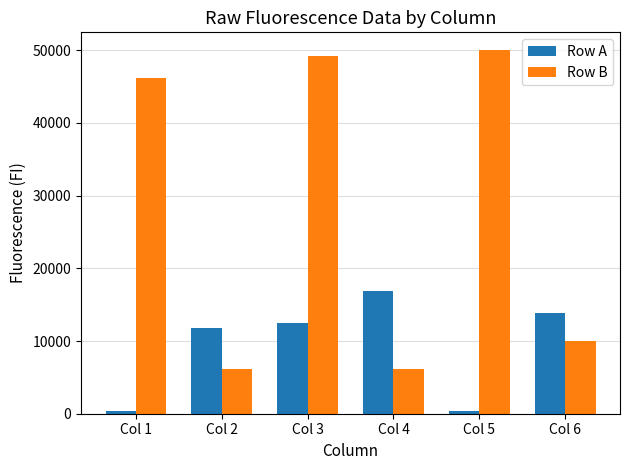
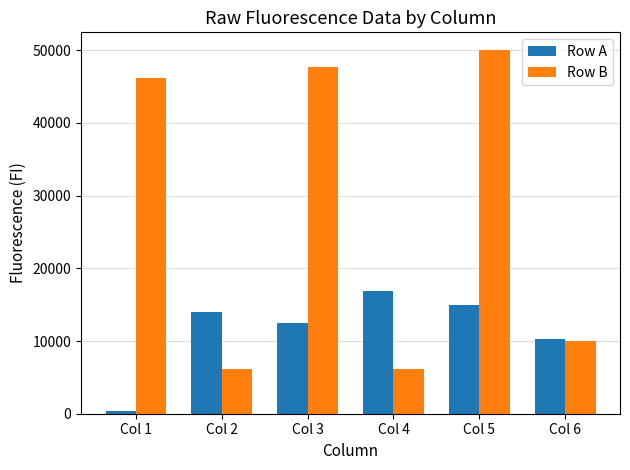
  {
    "Row A": {
      "Col 1": 0,
-     "Col 2": 12000,
+     "Col 2": 14000,
      "Col 3": 12000,
      "Col 4": 17000,
-     "Col 5": 0,
-     "Col 6": 14000
+     "Col 5": 15000,
+     "Col 6": 10000
    },
    "Row B": {
      "Col 1": 46000,
      "Col 2": 6000,
-     "Col 3": 49000,
+     "Col 3": 48000,
      "Col 4": 6000,
      "Col 5": 50000,
      "Col 6": 10000
    }
  }
